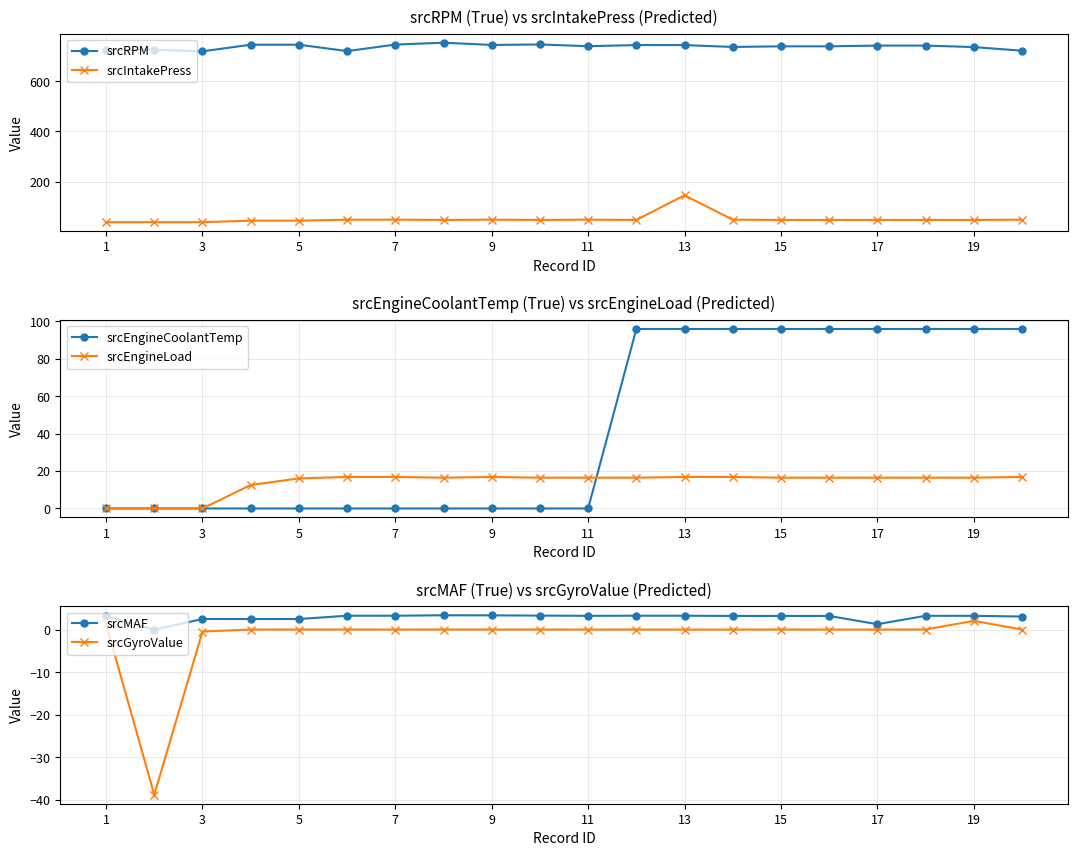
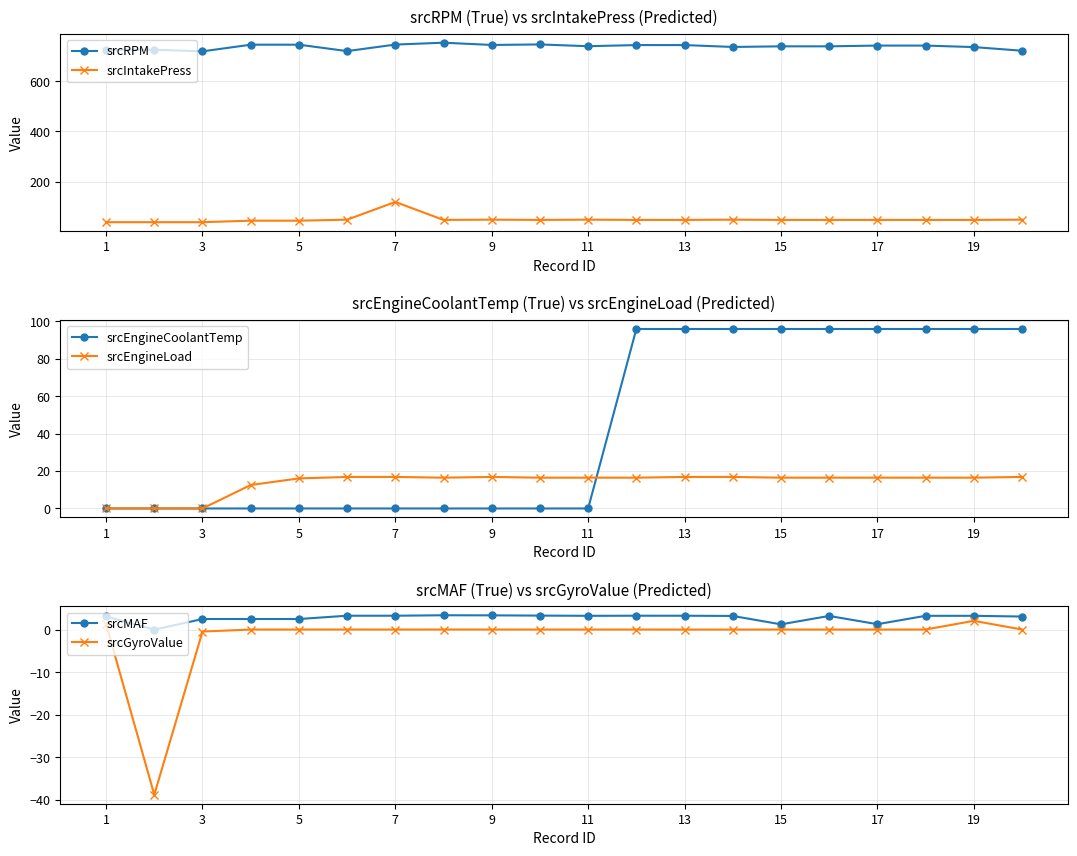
  {
    "srcRPM (True) vs srcIntakePress (Predicted)": {
      "srcRPM": {
        "3": 720,
        "5": 750,
        "7": 750,
        "9": 750,
        "11": 740,
        "13": 740,
        "15": 740,
        "17": 740,
        "19": 740
      },
      "srcIntakePress": {
        "1": 40,
        "3": 40,
        "5": 40,
-       "7": 50,
+       "7": 120,
        "9": 50,
        "11": 50,
-       "13": 150,
+       "13": 50,
        "15": 50,
        "17": 50,
        "19": 50
      }
    },
    "srcEngineCoolantTemp (True) vs srcEngineLoad (Predicted)": {
      "srcEngineCoolantTemp": {
        "5": 0,
        "7": 0,
        "9": 0,
        "11": 0,
        "13": 96,
        "15": 96,
        "17": 96,
        "19": 96
      },
      "srcEngineLoad": {
        "5": 16,
        "7": 17,
        "9": 17,
        "11": 16,
        "13": 17,
        "15": 16,
        "17": 16,
        "19": 16
      }
    },
    "srcMAF (True) vs srcGyroValue (Predicted)": {
      "srcMAF": {
        "3": 3,
        "5": 3,
        "7": 3,
        "9": 3,
        "11": 3,
        "13": 3,
-       "15": 3,
+       "15": 1,
        "17": 1,
        "19": 3
      },
      "srcGyroValue": {
        "3": 0,
        "5": 0,
        "7": 0,
        "9": 0,
        "11": 0,
        "13": 0,
        "15": 0,
        "17": 0,
        "19": 2
      }
    }
  }
